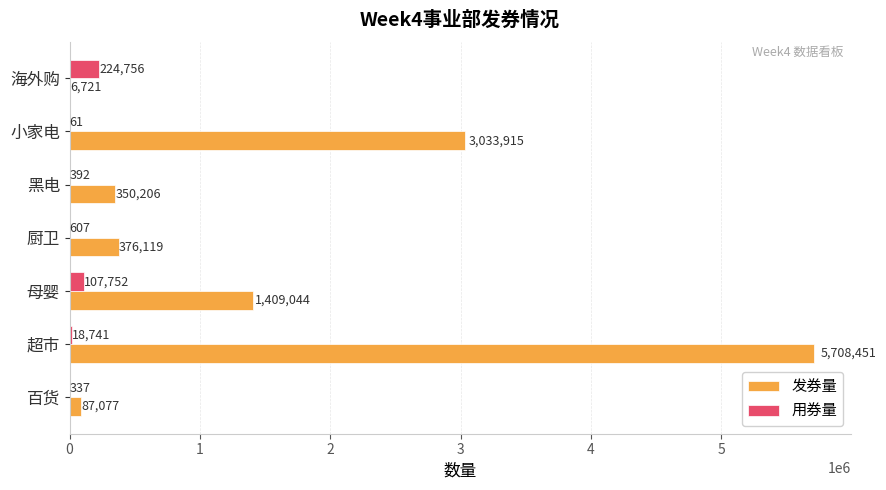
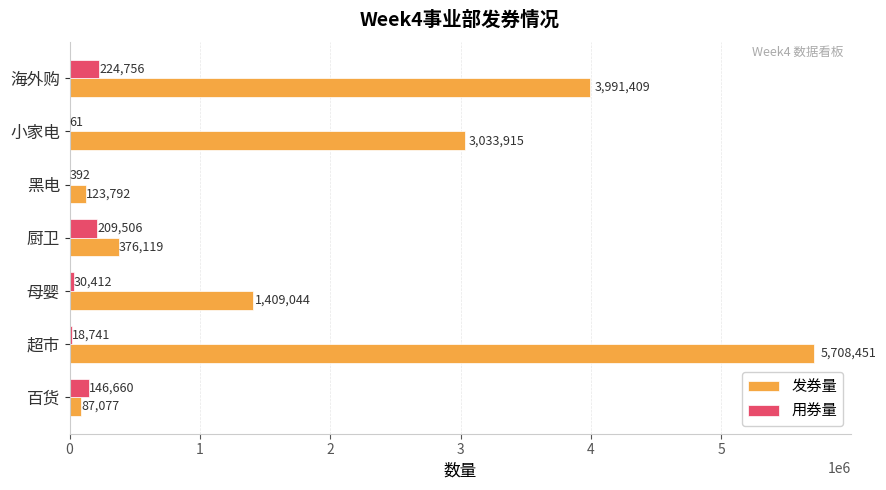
  {
    "发券量": {
-     "海外购": "6,721",
+     "海外购": "3,991,409",
      "小家电": "3,033,915",
-     "黑电": "350,206",
+     "黑电": "123,792",
      "厨卫": "376,119",
      "母婴": "1,409,044",
      "超市": "5,708,451",
      "百货": "87,077"
    },
    "用券量": {
      "海外购": "224,756",
      "小家电": "61",
      "黑电": "392",
-     "厨卫": "607",
-     "母婴": "107,752",
+     "厨卫": "209,506",
+     "母婴": "30,412",
      "超市": "18,741",
-     "百货": "337"
+     "百货": "146,660"
    }
  }
